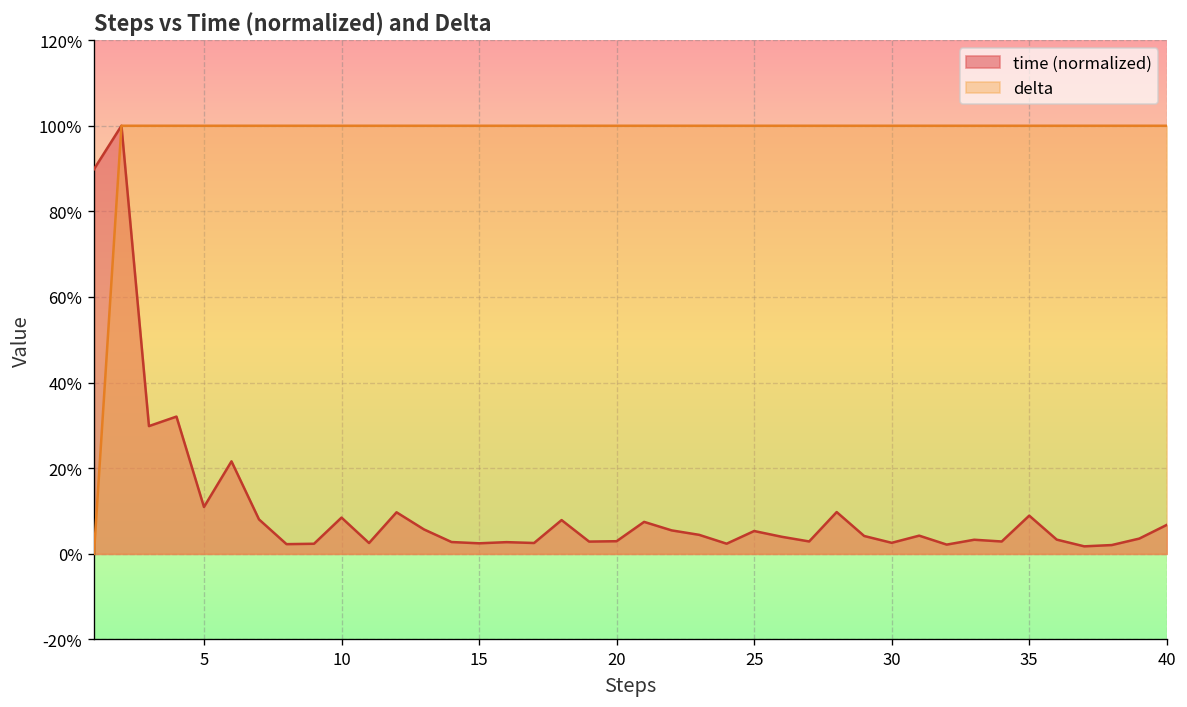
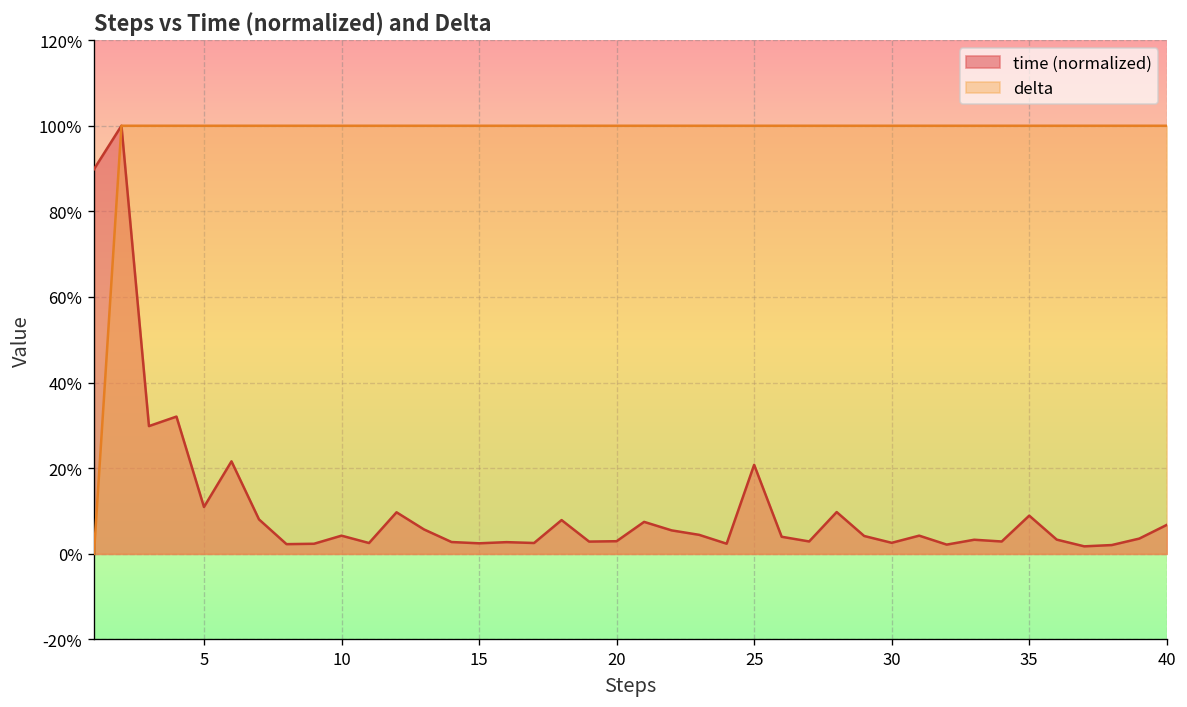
  {
    "time (normalized)": {
      "5": "11%",
-     "10": "8%",
+     "10": "4%",
      "15": "2%",
      "20": "3%",
-     "25": "5%",
+     "25": "21%",
      "30": "3%",
      "35": "9%",
      "40": "7%"
    },
    "delta": {
      "5": "100%",
      "10": "100%",
      "15": "100%",
      "20": "100%",
      "25": "100%",
      "30": "100%",
      "35": "100%",
      "40": "100%"
    }
  }
